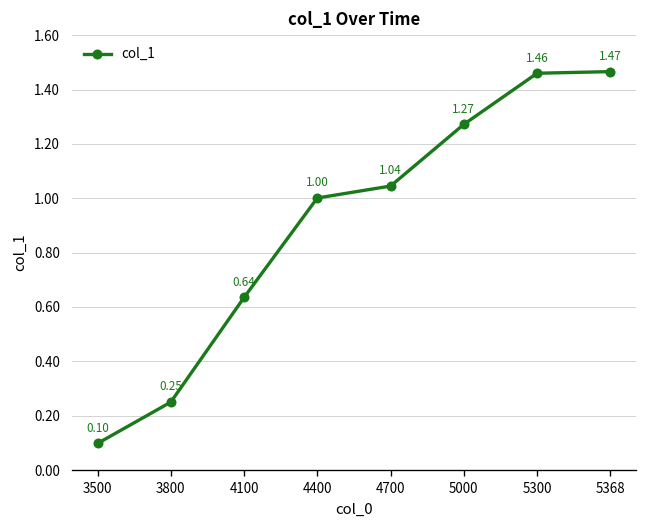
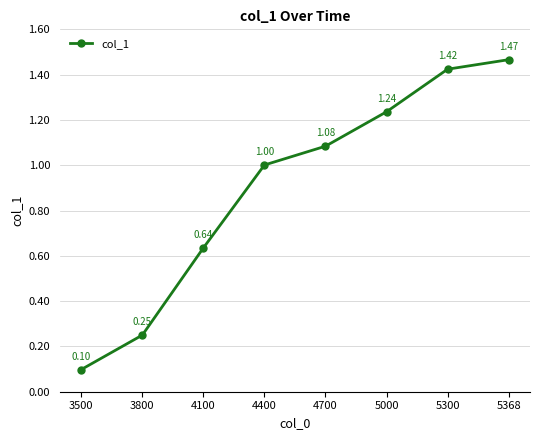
  {
    "3500": 0.10,
    "3800": 0.25,
    "4100": 0.64,
    "4400": 1.00,
-   "4700": 1.04,
-   "5000": 1.27,
-   "5300": 1.46,
+   "4700": 1.08,
+   "5000": 1.24,
+   "5300": 1.42,
    "5368": 1.47
  }
